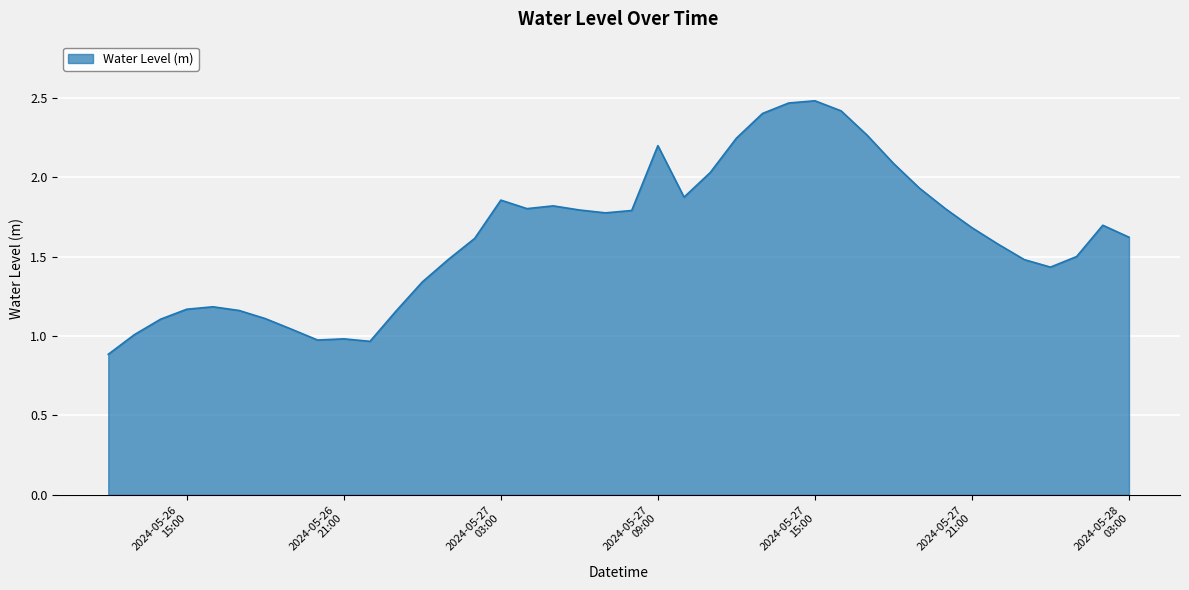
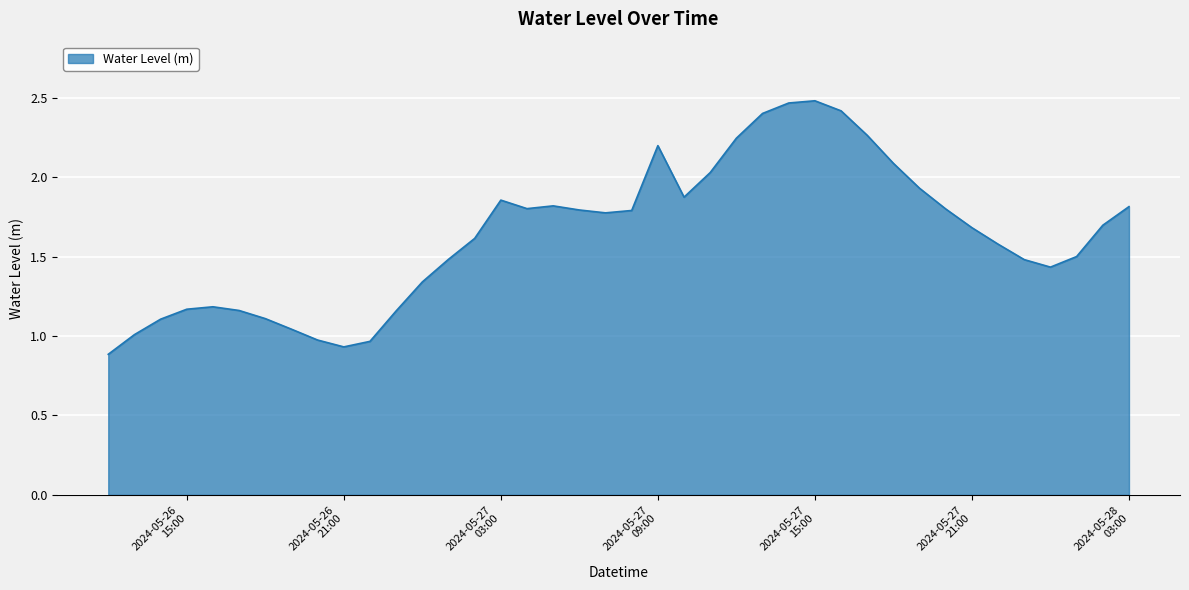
  {
    "2024-05-26 15:00": 1.17,
-   "2024-05-26 21:00": 0.98,
+   "2024-05-26 21:00": 0.93,
    "2024-05-27 03:00": 1.86,
    "2024-05-27 09:00": 2.20,
    "2024-05-27 15:00": 2.48,
    "2024-05-27 21:00": 1.68,
-   "2024-05-28 03:00": 1.62
+   "2024-05-28 03:00": 1.82
  }
